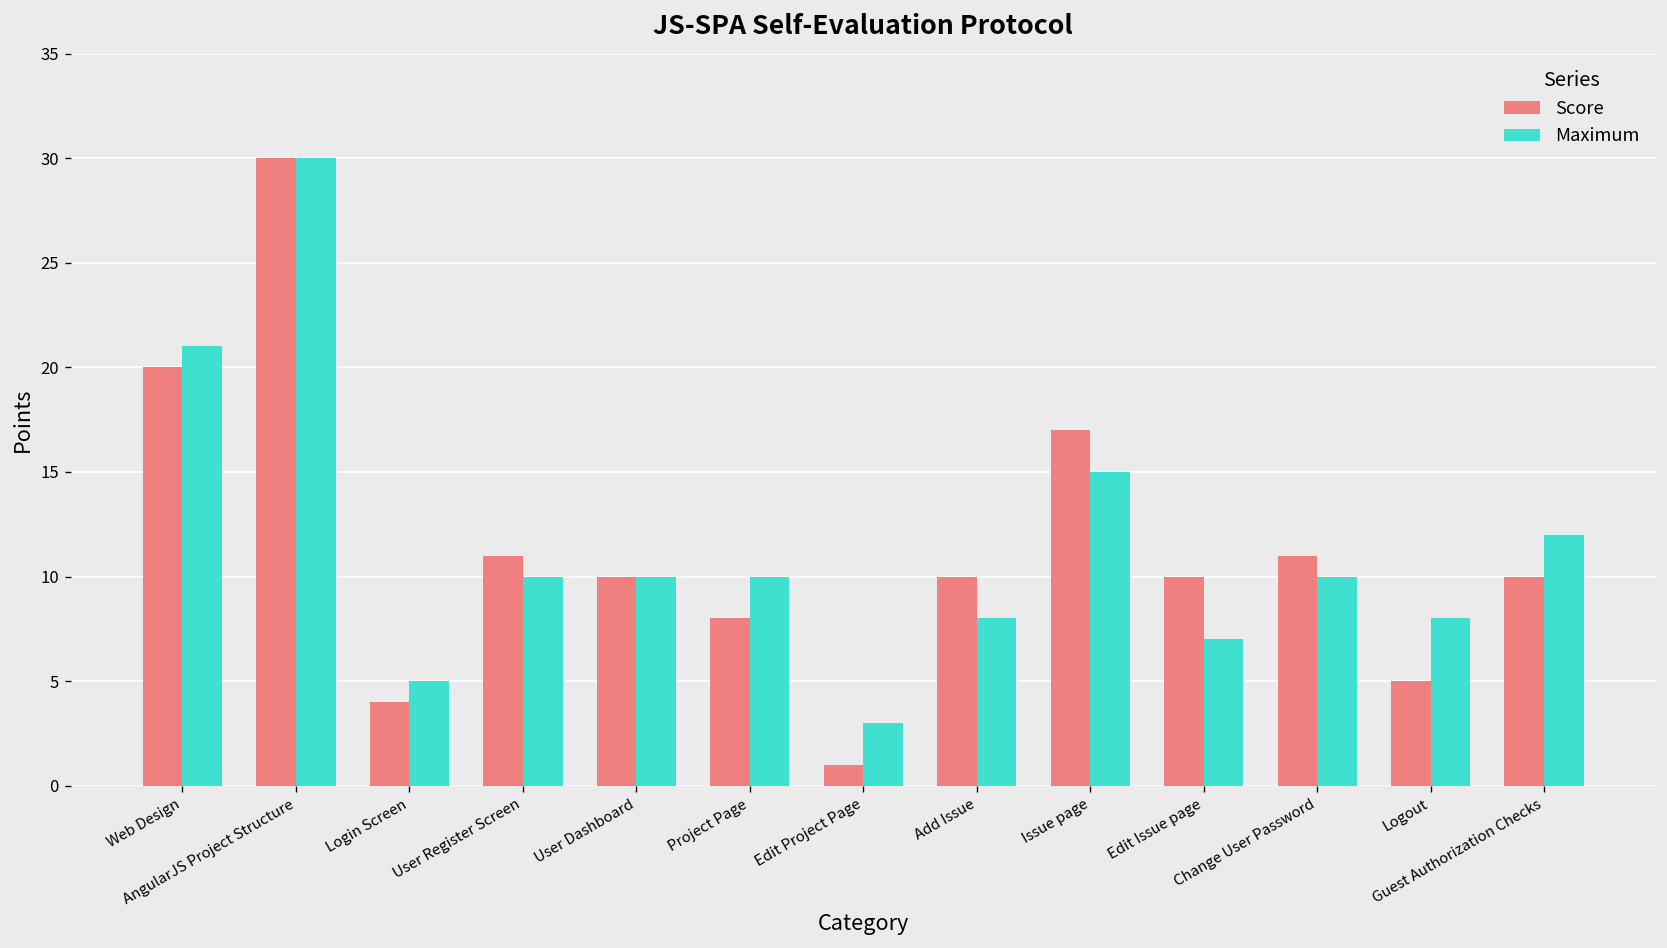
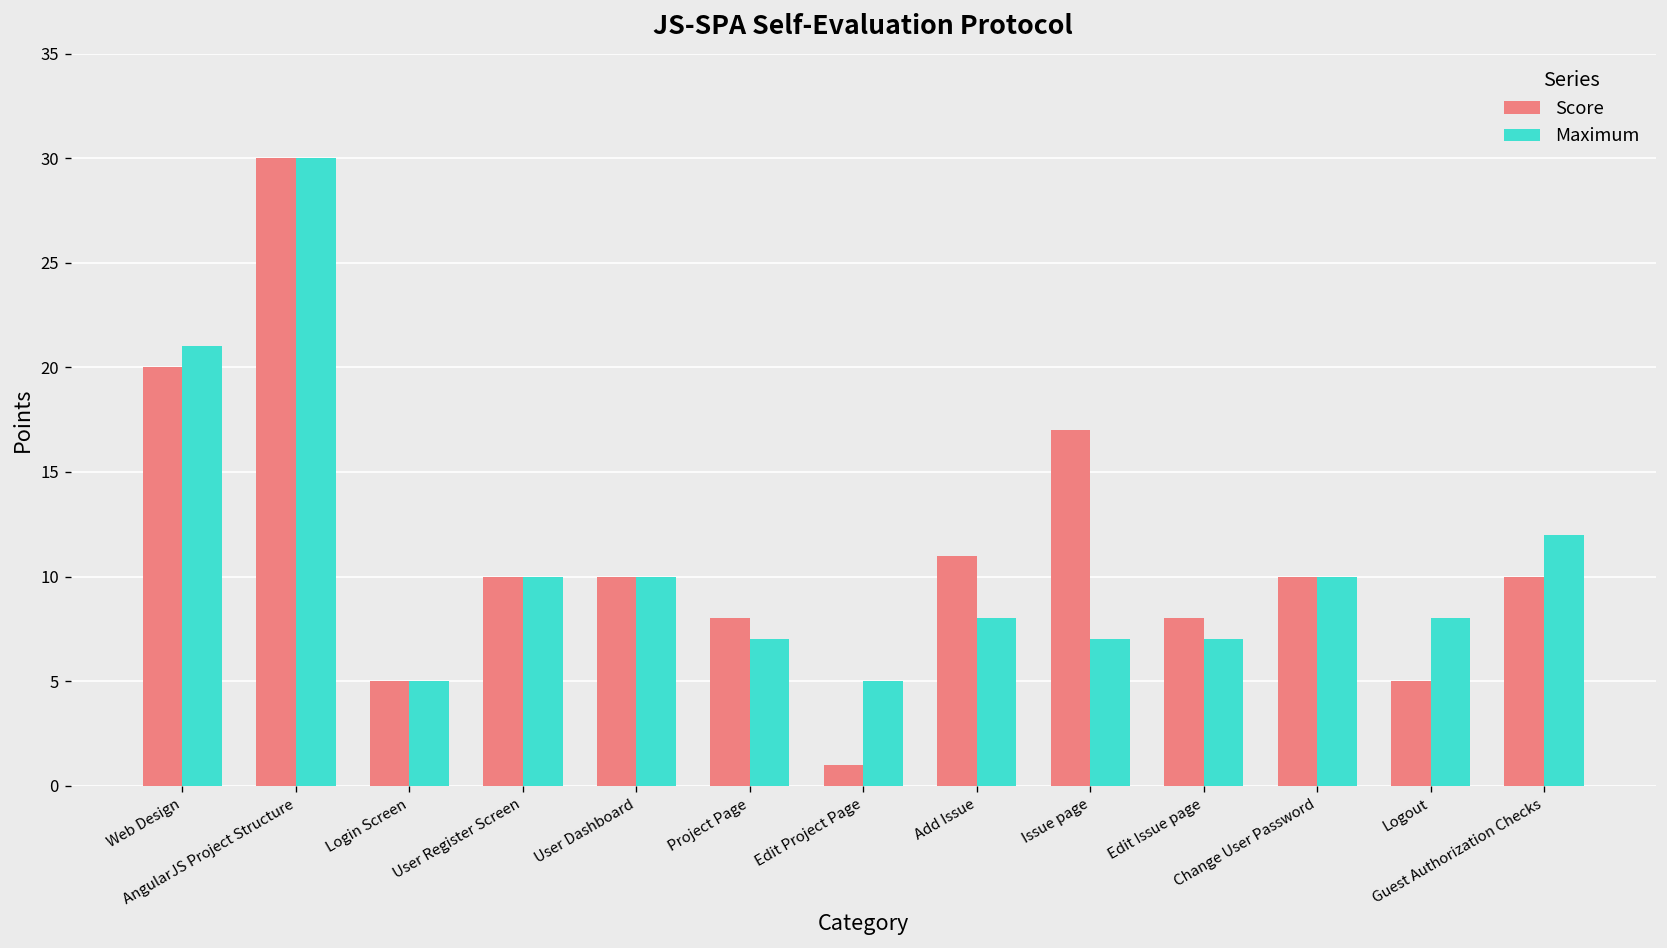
  {
    "Score": {
      "Web Design": 20,
      "AngularJS Project Structure": 30,
-     "Login Screen": 4,
-     "User Register Screen": 11,
+     "Login Screen": 5,
+     "User Register Screen": 10,
      "User Dashboard": 10,
      "Project Page": 8,
      "Edit Project Page": 1,
-     "Add Issue": 10,
+     "Add Issue": 11,
      "Issue page": 17,
-     "Edit Issue page": 10,
-     "Change User Password": 11,
+     "Edit Issue page": 8,
+     "Change User Password": 10,
      "Logout": 5,
      "Guest Authorization Checks": 10
    },
    "Maximum": {
      "Web Design": 21,
      "AngularJS Project Structure": 30,
      "Login Screen": 5,
      "User Register Screen": 10,
      "User Dashboard": 10,
-     "Project Page": 10,
-     "Edit Project Page": 3,
+     "Project Page": 7,
+     "Edit Project Page": 5,
      "Add Issue": 8,
-     "Issue page": 15,
+     "Issue page": 7,
      "Edit Issue page": 7,
      "Change User Password": 10,
      "Logout": 8,
      "Guest Authorization Checks": 12
    }
  }
